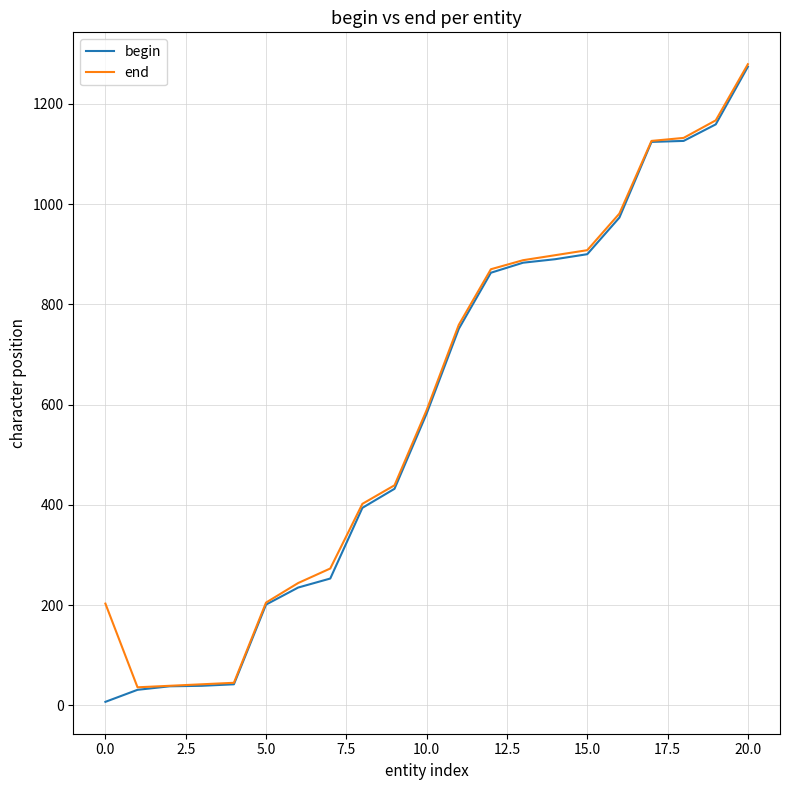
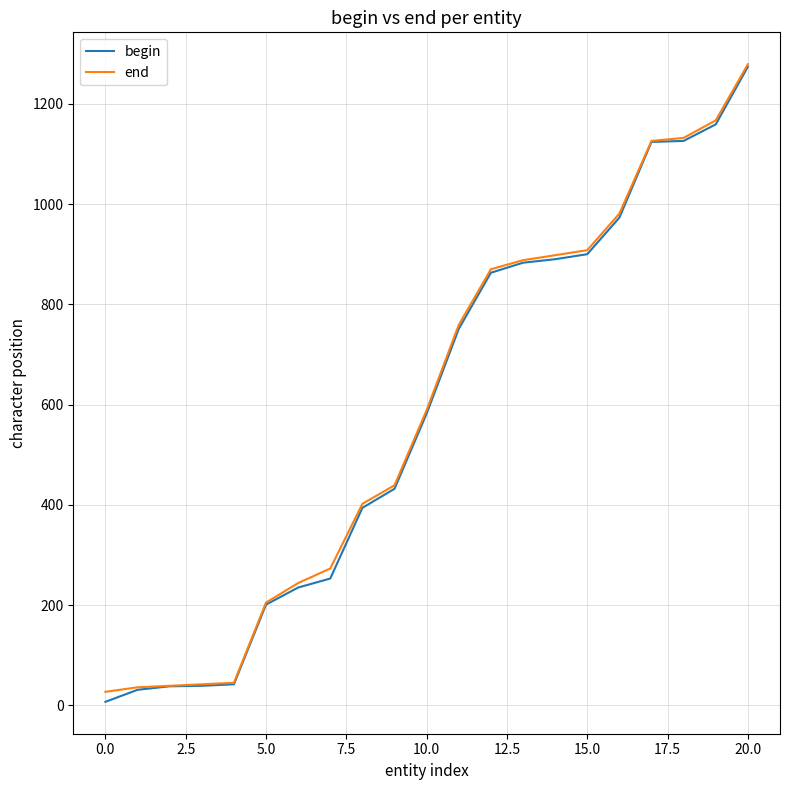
  {
    "begin": {
      "0.0": 10,
      "10.0": 580,
      "15.0": 900
    },
    "end": {
-     "0.0": 200,
+     "0.0": 30,
      "10.0": 590,
      "15.0": 910
    }
  }
